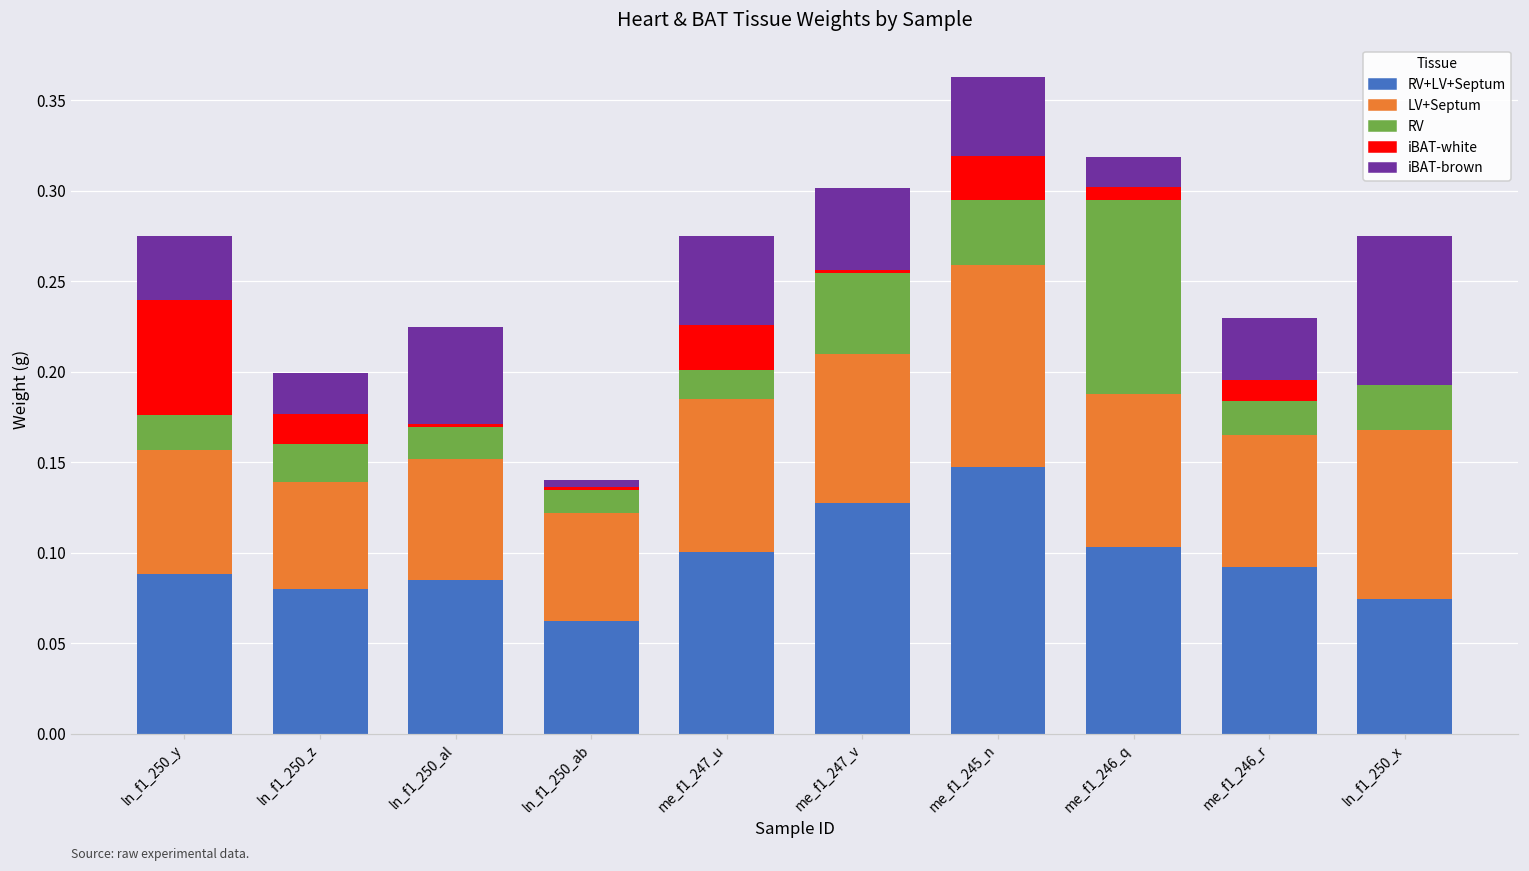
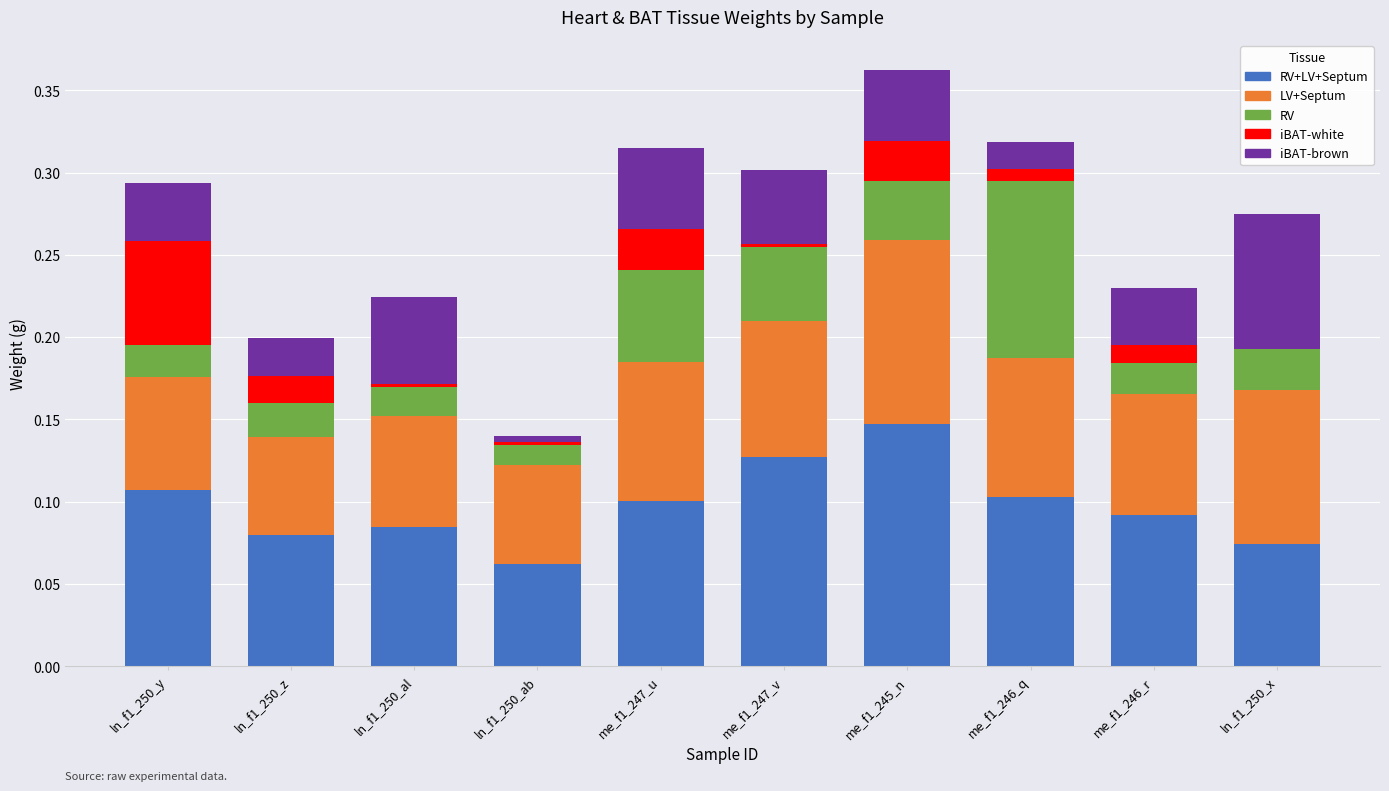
  {
    "RV+LV+Septum": {
-     "ln_f1_250_y": 0.088,
+     "ln_f1_250_y": 0.107,
      "ln_f1_250_z": 0.080,
      "ln_f1_250_al": 0.085,
      "ln_f1_250_ab": 0.062,
      "me_f1_247_u": 0.100,
      "me_f1_247_v": 0.127,
      "me_f1_245_n": 0.147,
      "me_f1_246_q": 0.103,
      "me_f1_246_r": 0.092,
      "ln_f1_250_x": 0.075
    },
    "LV+Septum": {
      "ln_f1_250_y": 0.069,
      "ln_f1_250_z": 0.059,
      "ln_f1_250_al": 0.067,
      "ln_f1_250_ab": 0.060,
      "me_f1_247_u": 0.084,
      "me_f1_247_v": 0.083,
      "me_f1_245_n": 0.111,
      "me_f1_246_q": 0.085,
      "me_f1_246_r": 0.073,
      "ln_f1_250_x": 0.093
    },
    "RV": {
      "ln_f1_250_y": 0.019,
      "ln_f1_250_z": 0.021,
      "ln_f1_250_al": 0.018,
      "ln_f1_250_ab": 0.013,
-     "me_f1_247_u": 0.016,
+     "me_f1_247_u": 0.056,
      "me_f1_247_v": 0.045,
      "me_f1_245_n": 0.036,
      "me_f1_246_q": 0.107,
      "me_f1_246_r": 0.019,
      "ln_f1_250_x": 0.025
    },
    "iBAT-white": {
      "ln_f1_250_y": 0.064,
      "ln_f1_250_z": 0.017,
      "ln_f1_250_al": 0.002,
      "me_f1_247_u": 0.025,
      "me_f1_247_v": 0.002,
      "me_f1_245_n": 0.024,
      "me_f1_246_q": 0.008,
      "me_f1_246_r": 0.012,
      "ln_f1_250_x": 0.000
    },
    "iBAT-brown": {
      "ln_f1_250_y": 0.035,
      "ln_f1_250_z": 0.023,
      "ln_f1_250_al": 0.053,
      "ln_f1_250_ab": 0.004,
      "me_f1_247_u": 0.049,
      "me_f1_247_v": 0.045,
      "me_f1_245_n": 0.043,
      "me_f1_246_q": 0.017,
      "me_f1_246_r": 0.034,
      "ln_f1_250_x": 0.082
    }
  }
